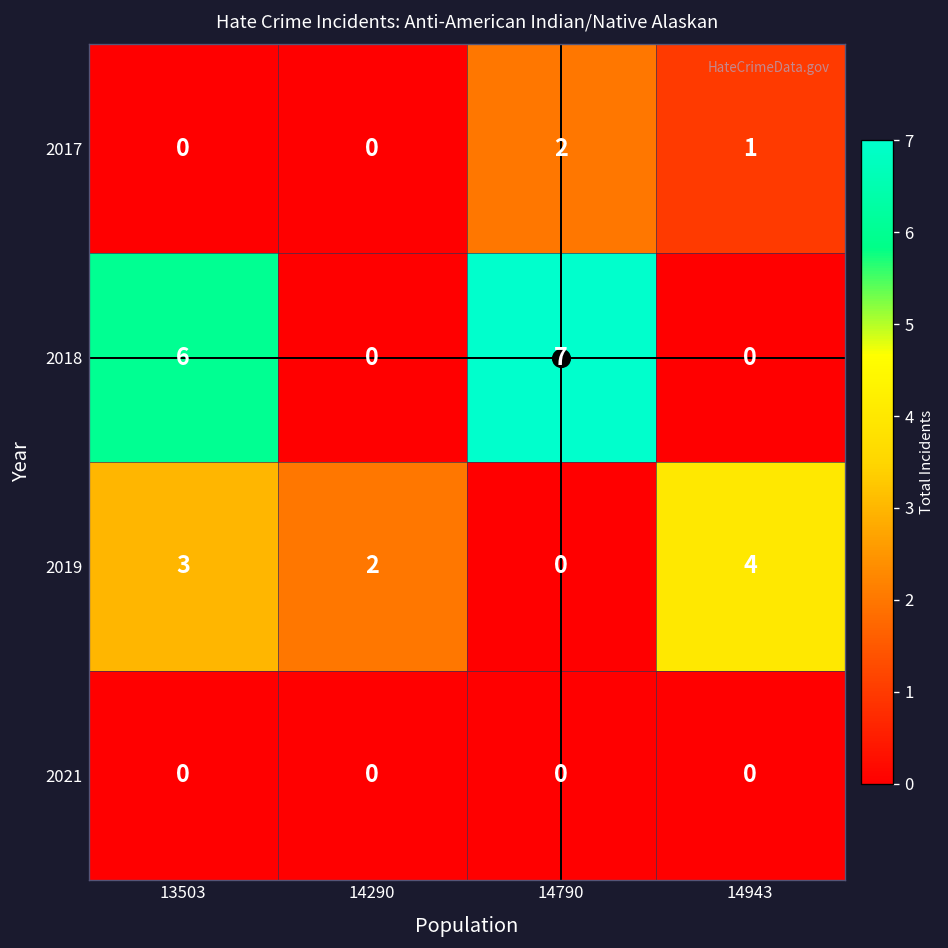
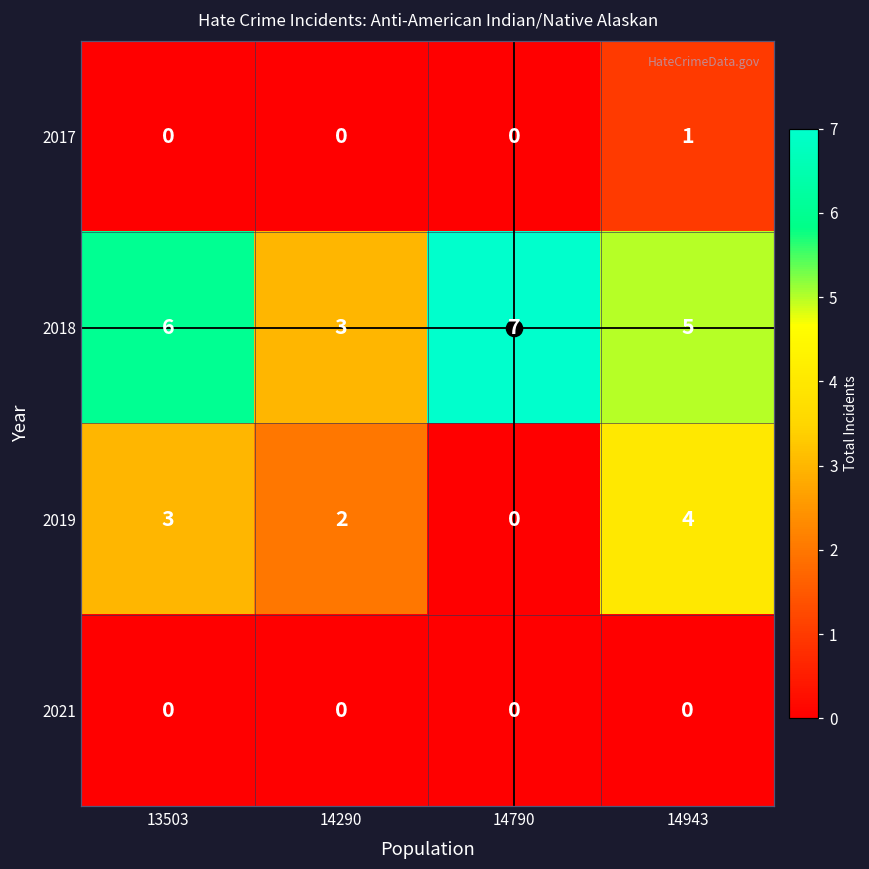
  {
    "2017": {
      "13503": 0,
      "14290": 0,
-     "14790": 2
+     "14790": 0
    },
    "2018": {
      "13503": 6,
-     "14290": 0,
-     "14943": 0
+     "14290": 3,
+     "14943": 5
    },
    "2019": {
      "13503": 3,
      "14290": 2,
      "14790": 0,
      "14943": 4
    },
    "2021": {
      "13503": 0,
      "14290": 0,
      "14790": 0,
      "14943": 0
    }
  }
